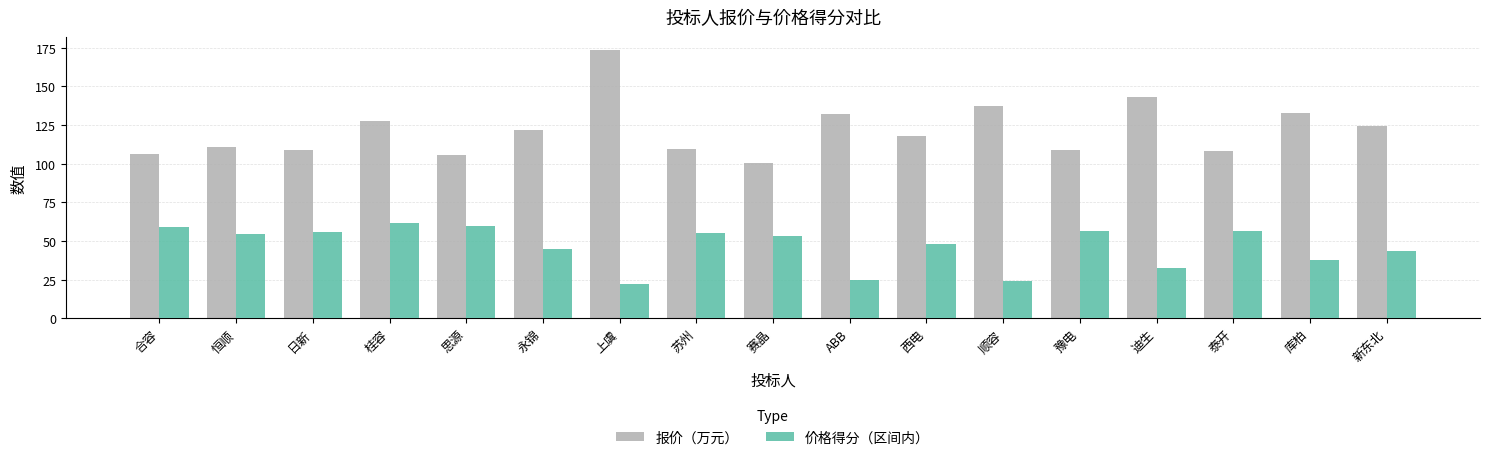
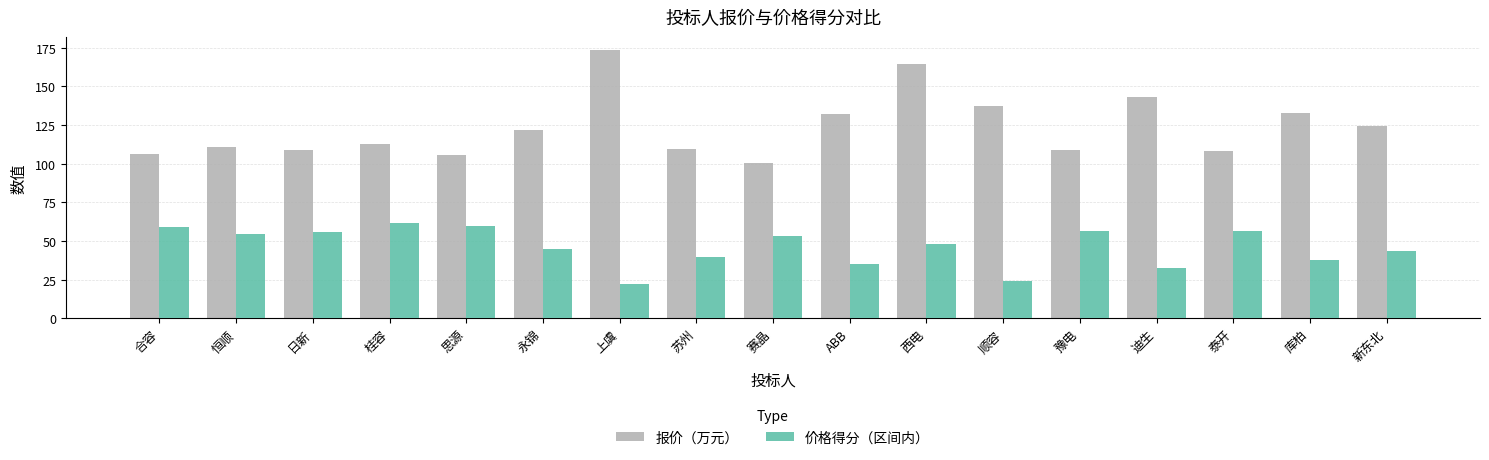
  {
    "报价（万元）": {
      "合容": 106,
      "恒顺": 110,
      "日新": 109,
-     "桂容": 127,
+     "桂容": 113,
      "思源": 106,
      "永锦": 122,
      "上虞": 173,
      "苏州": 110,
      "赛晶": 100,
      "ABB": 132,
-     "西电": 118,
+     "西电": 165,
      "顺容": 138,
      "豫电": 109,
      "迪生": 143,
      "泰开": 108,
      "库柏": 132,
      "新东北": 124
    },
    "价格得分（区间内）": {
      "合容": 59,
      "恒顺": 54,
      "日新": 56,
      "桂容": 62,
      "思源": 59,
      "永锦": 45,
      "上虞": 22,
-     "苏州": 55,
+     "苏州": 40,
      "赛晶": 53,
-     "ABB": 24,
+     "ABB": 35,
      "西电": 48,
      "顺容": 24,
      "豫电": 56,
      "迪生": 33,
      "泰开": 57,
      "库柏": 38,
      "新东北": 43
    }
  }
